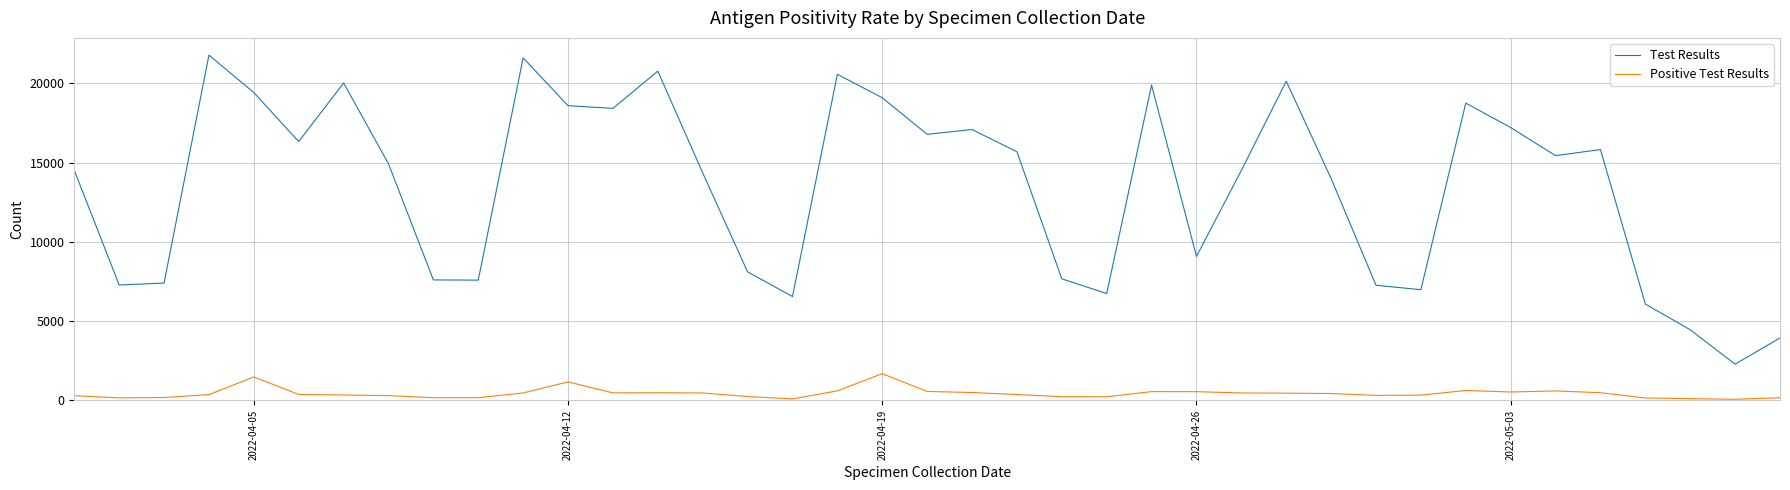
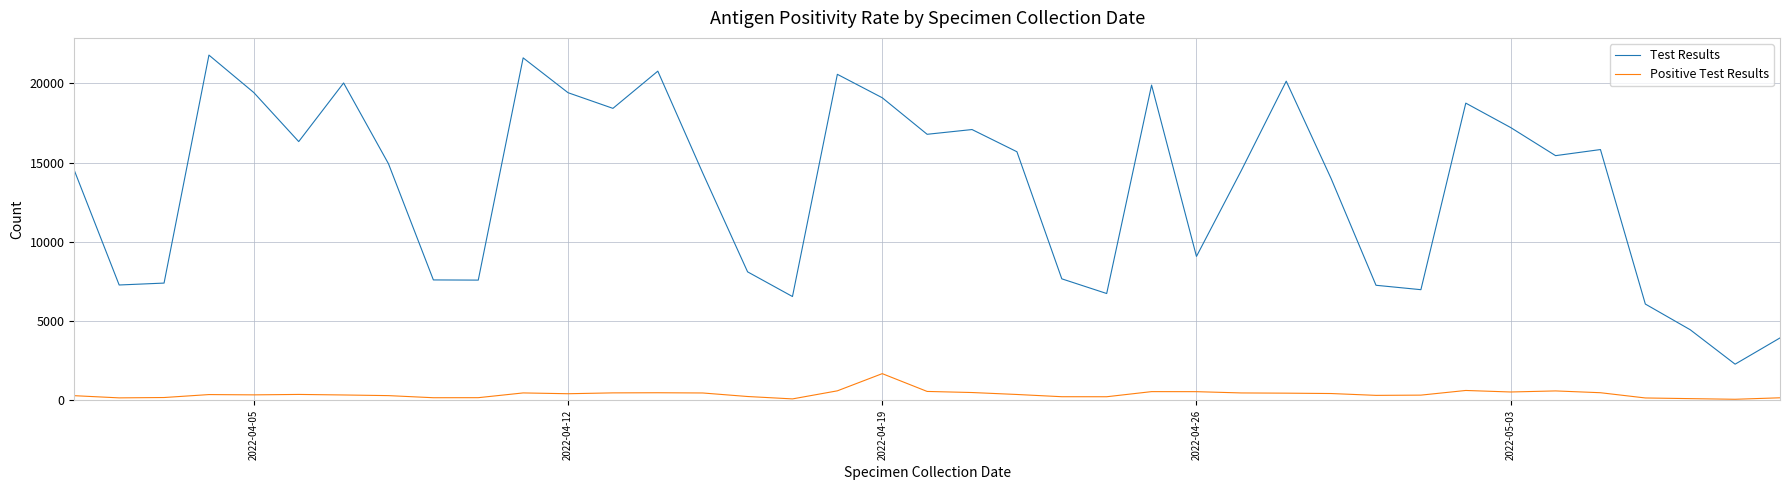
  {
    "Test Results": {
      "2022-04-05": 19400,
-     "2022-04-12": 18600,
+     "2022-04-12": 19400,
      "2022-04-19": 19100,
      "2022-04-26": 9100,
      "2022-05-03": 17200
    },
    "Positive Test Results": {
-     "2022-04-05": 1500,
-     "2022-04-12": 1200,
+     "2022-04-05": 400,
+     "2022-04-12": 400,
      "2022-04-19": 1700,
      "2022-04-26": 600,
      "2022-05-03": 500
    }
  }
